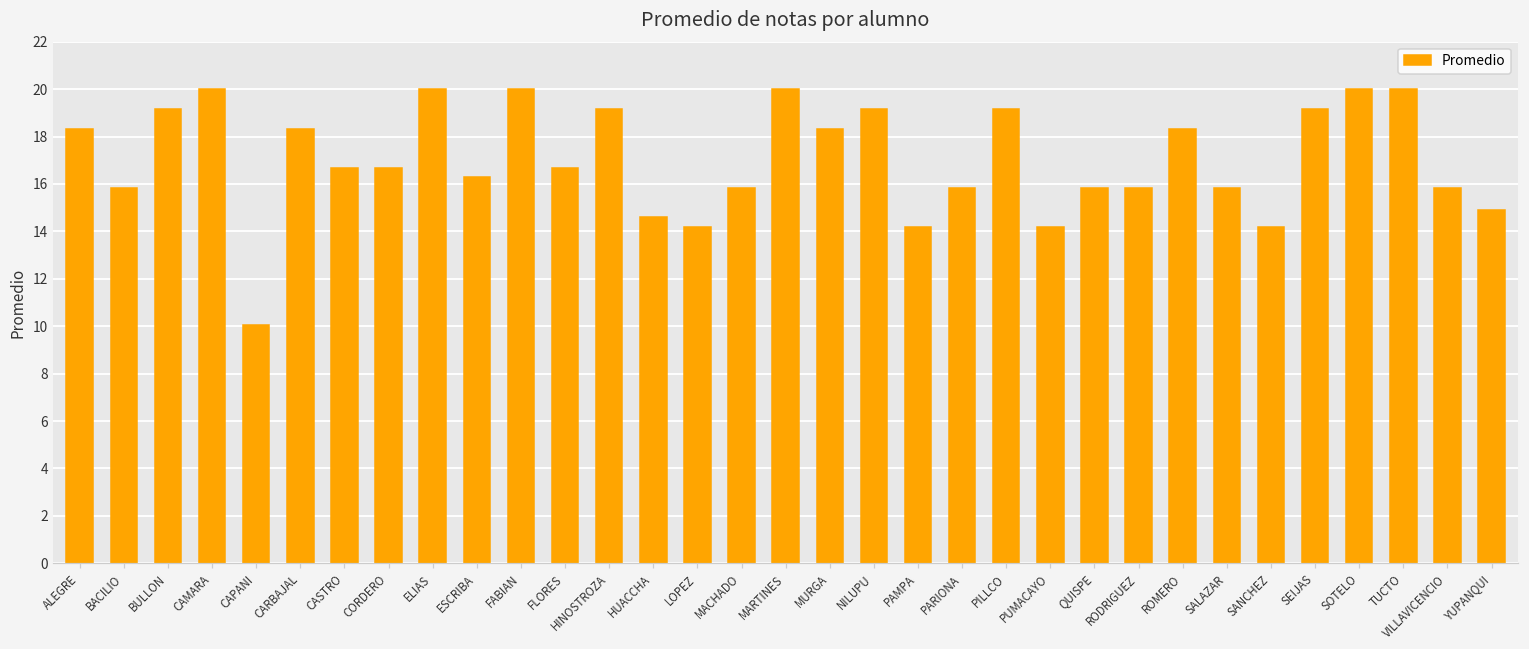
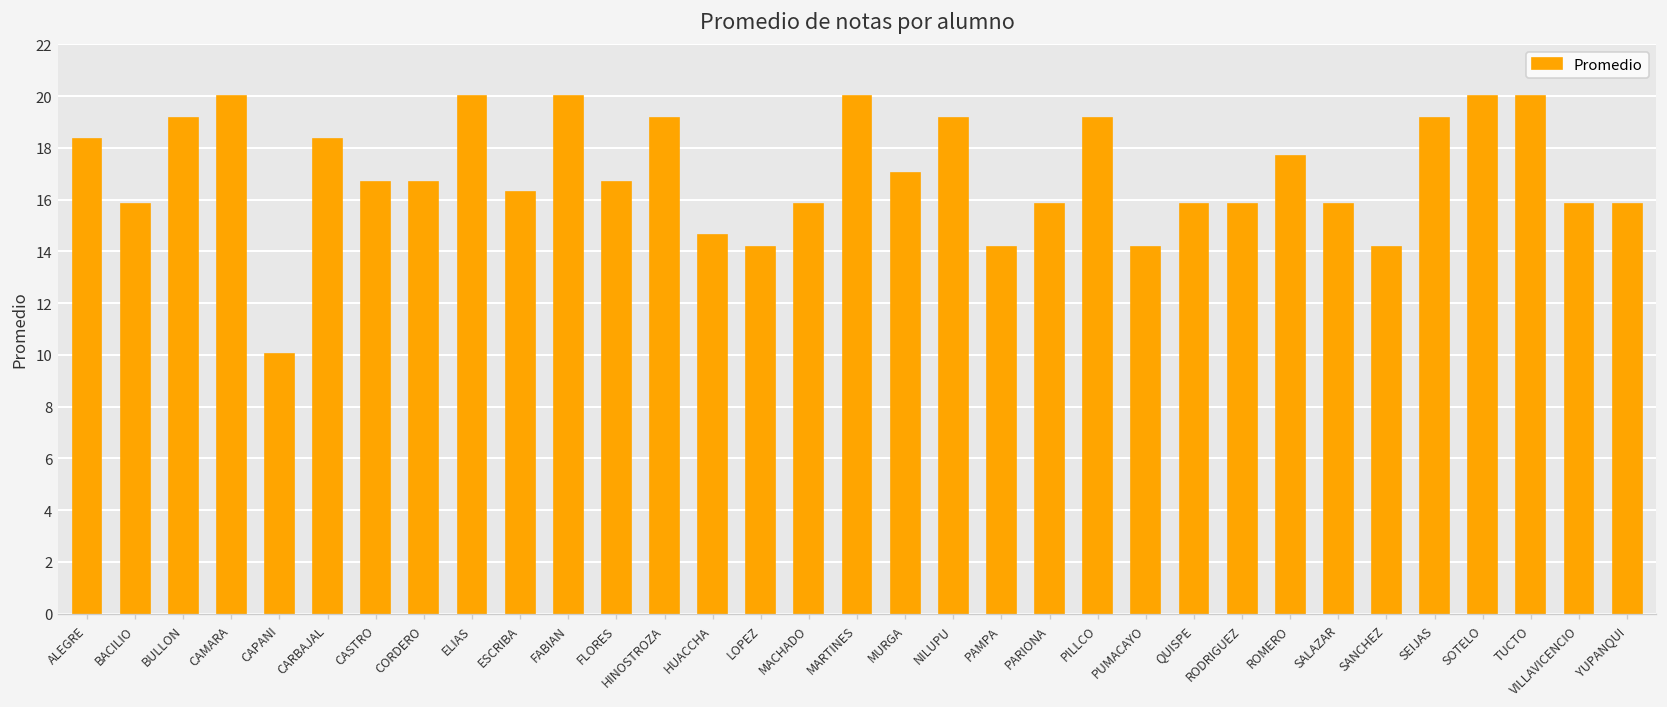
  {
    "ALEGRE": 18.3,
    "BACILIO": 15.8,
    "BULLON": 19.2,
    "CAMARA": 20.0,
    "CAPANI": 10.0,
    "CARBAJAL": 18.3,
    "CASTRO": 16.7,
    "CORDERO": 16.7,
    "ELIAS": 20.0,
    "ESCRIBA": 16.3,
    "FABIAN": 20.0,
    "FLORES": 16.7,
    "HINOSTROZA": 19.2,
    "HUACCHA": 14.6,
    "LOPEZ": 14.2,
    "MACHADO": 15.8,
    "MARTINES": 20.0,
-   "MURGA": 18.3,
+   "MURGA": 17.0,
    "NILUPU": 19.2,
    "PAMPA": 14.2,
    "PARIONA": 15.8,
    "PILLCO": 19.2,
    "PUMACAYO": 14.2,
    "QUISPE": 15.8,
    "RODRIGUEZ": 15.8,
-   "ROMERO": 18.3,
+   "ROMERO": 17.7,
    "SALAZAR": 15.8,
    "SANCHEZ": 14.2,
    "SEIJAS": 19.2,
    "SOTELO": 20.0,
    "TUCTO": 20.0,
    "VILLAVICENCIO": 15.8,
-   "YUPANQUI": 14.9
+   "YUPANQUI": 15.8
  }
